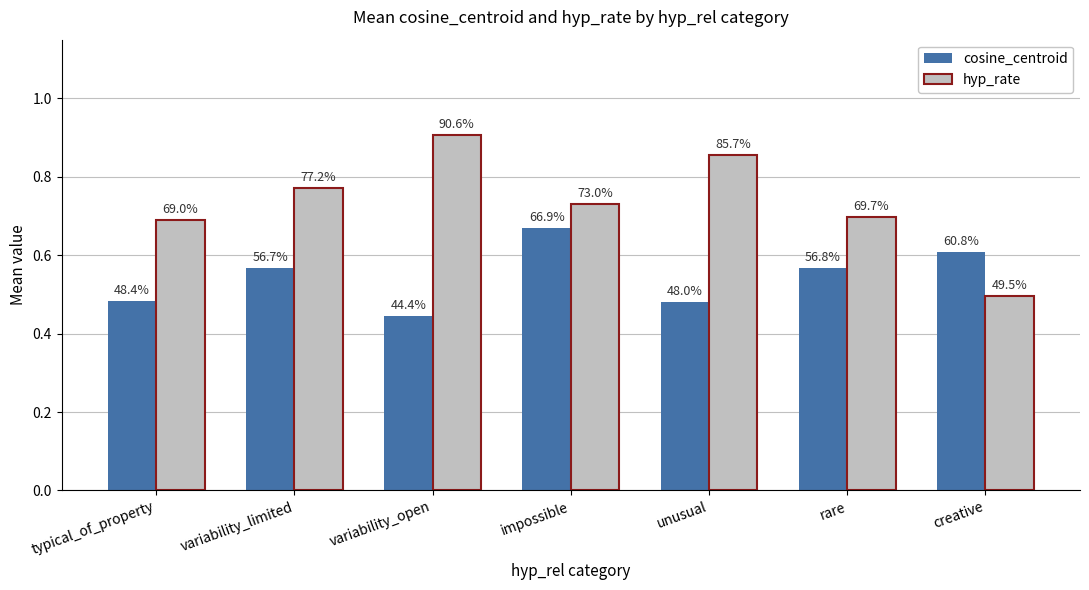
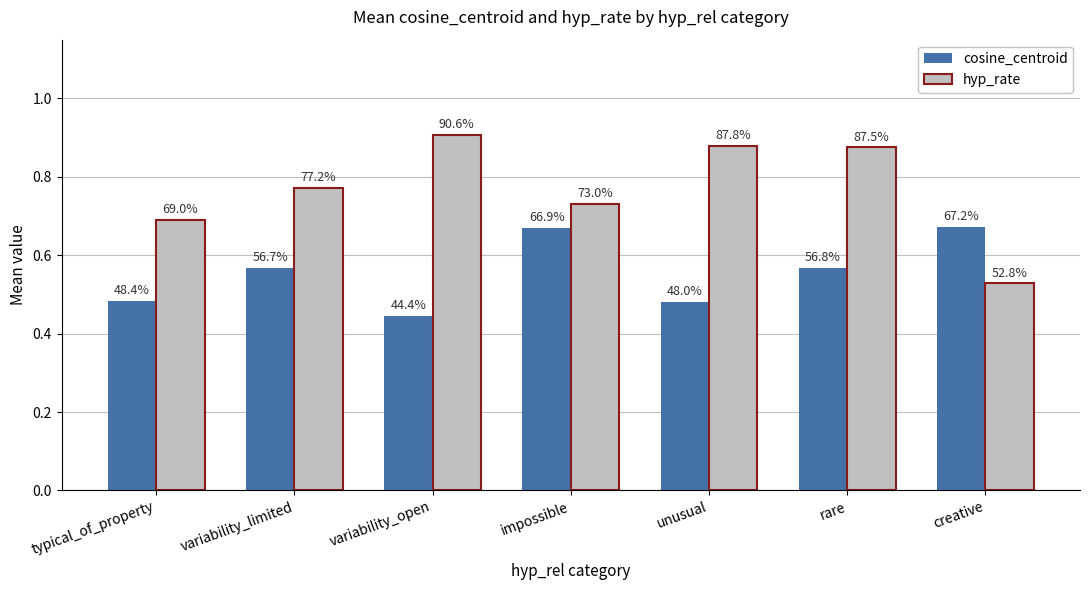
  {
    "cosine_centroid": {
      "typical_of_property": "48.4%",
      "variability_limited": "56.7%",
      "variability_open": "44.4%",
      "impossible": "66.9%",
      "unusual": "48.0%",
      "rare": "56.8%",
-     "creative": "60.8%"
+     "creative": "67.2%"
    },
    "hyp_rate": {
      "typical_of_property": "69.0%",
      "variability_limited": "77.2%",
      "variability_open": "90.6%",
      "impossible": "73.0%",
-     "unusual": "85.7%",
-     "rare": "69.7%",
-     "creative": "49.5%"
+     "unusual": "87.8%",
+     "rare": "87.5%",
+     "creative": "52.8%"
    }
  }
